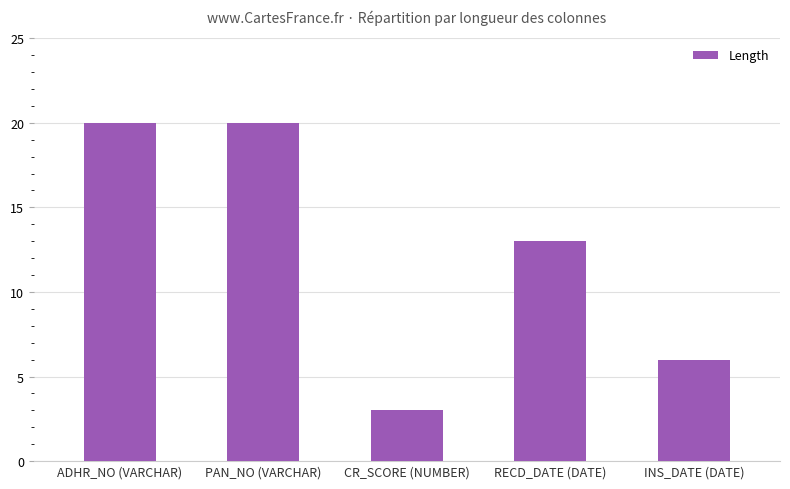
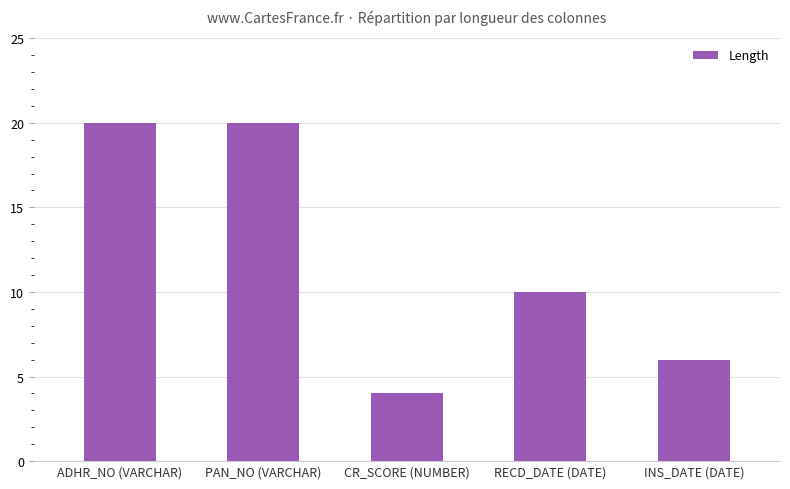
  {
    "ADHR_NO (VARCHAR)": 20,
    "PAN_NO (VARCHAR)": 20,
-   "CR_SCORE (NUMBER)": 3,
-   "RECD_DATE (DATE)": 13,
+   "CR_SCORE (NUMBER)": 4,
+   "RECD_DATE (DATE)": 10,
    "INS_DATE (DATE)": 6
  }
